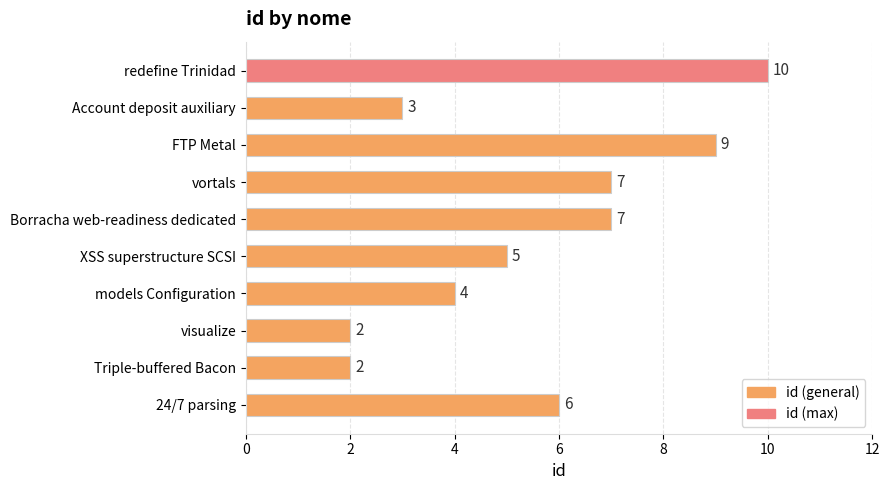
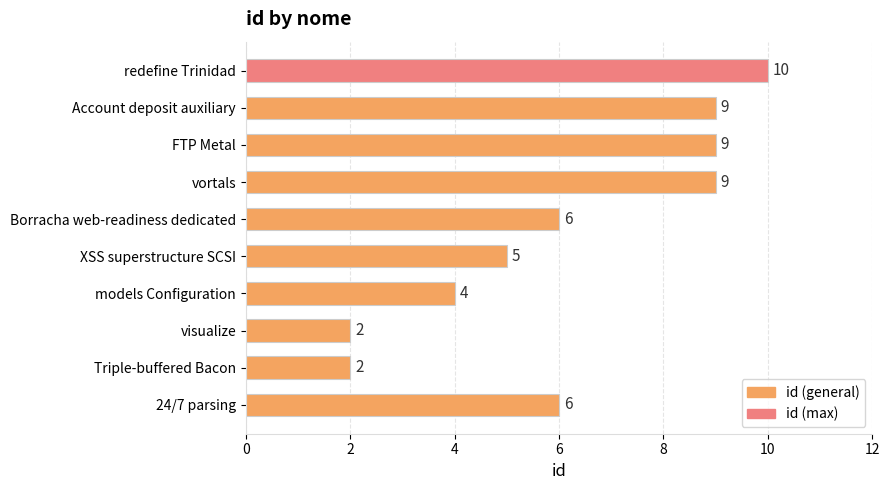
  {
    "redefine Trinidad": 10,
-   "Account deposit auxiliary": 3,
+   "Account deposit auxiliary": 9,
    "FTP Metal": 9,
-   "vortals": 7,
-   "Borracha web-readiness dedicated": 7,
+   "vortals": 9,
+   "Borracha web-readiness dedicated": 6,
    "XSS superstructure SCSI": 5,
    "models Configuration": 4,
    "visualize": 2,
    "Triple-buffered Bacon": 2,
    "24/7 parsing": 6
  }
